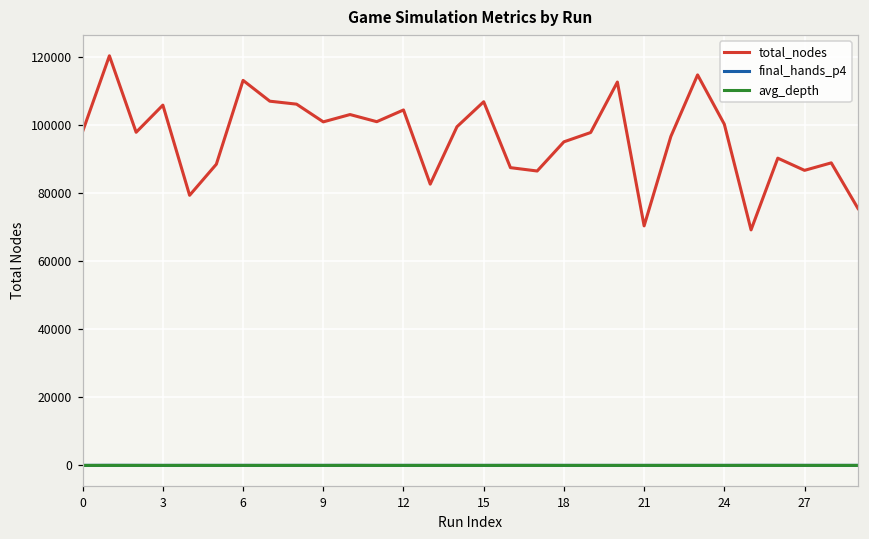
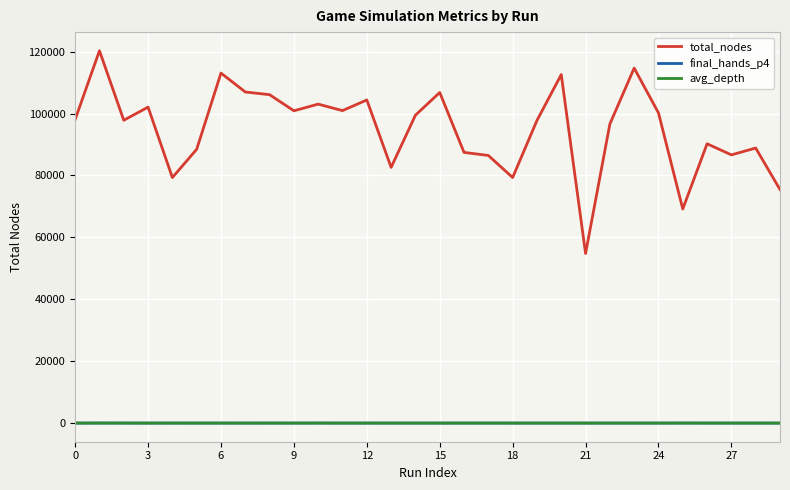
  {
    "total_nodes": {
      "0": 98000,
-     "3": 106000,
+     "3": 102000,
      "6": 113000,
      "9": 101000,
      "12": 104000,
      "15": 107000,
-     "18": 95000,
-     "21": 70000,
+     "18": 79000,
+     "21": 55000,
      "24": 100000,
      "27": 87000
    },
    "avg_depth": {
      "0": 0,
      "3": 0,
      "6": 0,
      "9": 0,
      "12": 0,
      "15": 0,
      "18": 0,
      "21": 0,
      "24": 0,
      "27": 0
    }
  }
